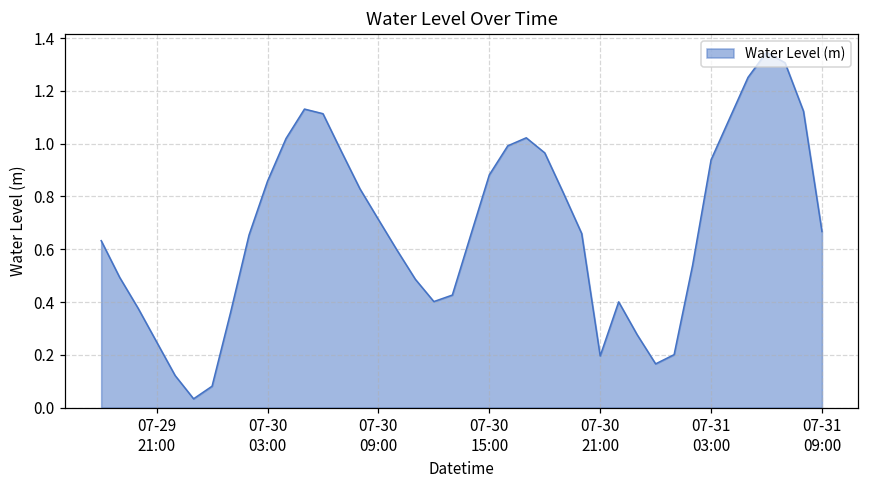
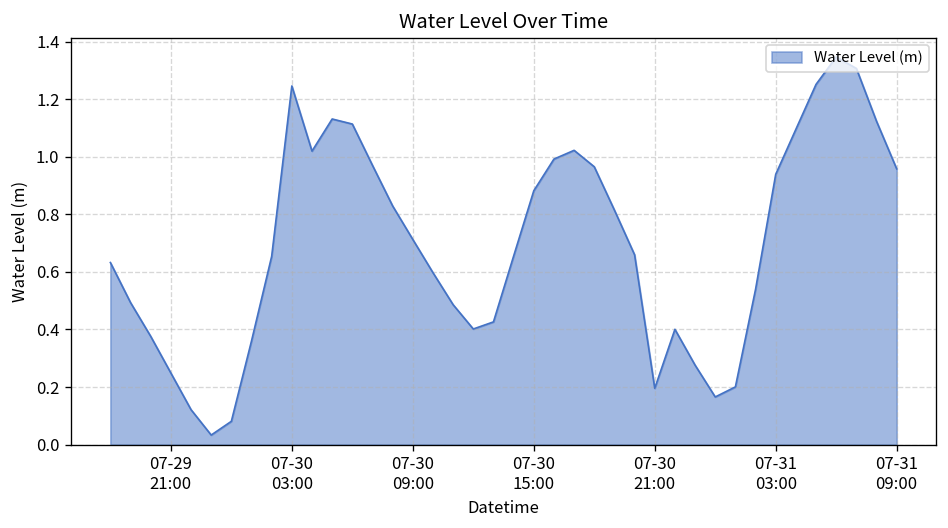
  {
    "07-29 21:00": 0.25,
-   "07-30 03:00": 0.86,
+   "07-30 03:00": 1.25,
    "07-30 09:00": 0.71,
    "07-30 15:00": 0.88,
    "07-30 21:00": 0.20,
    "07-31 03:00": 0.94,
-   "07-31 09:00": 0.67
+   "07-31 09:00": 0.96
  }
